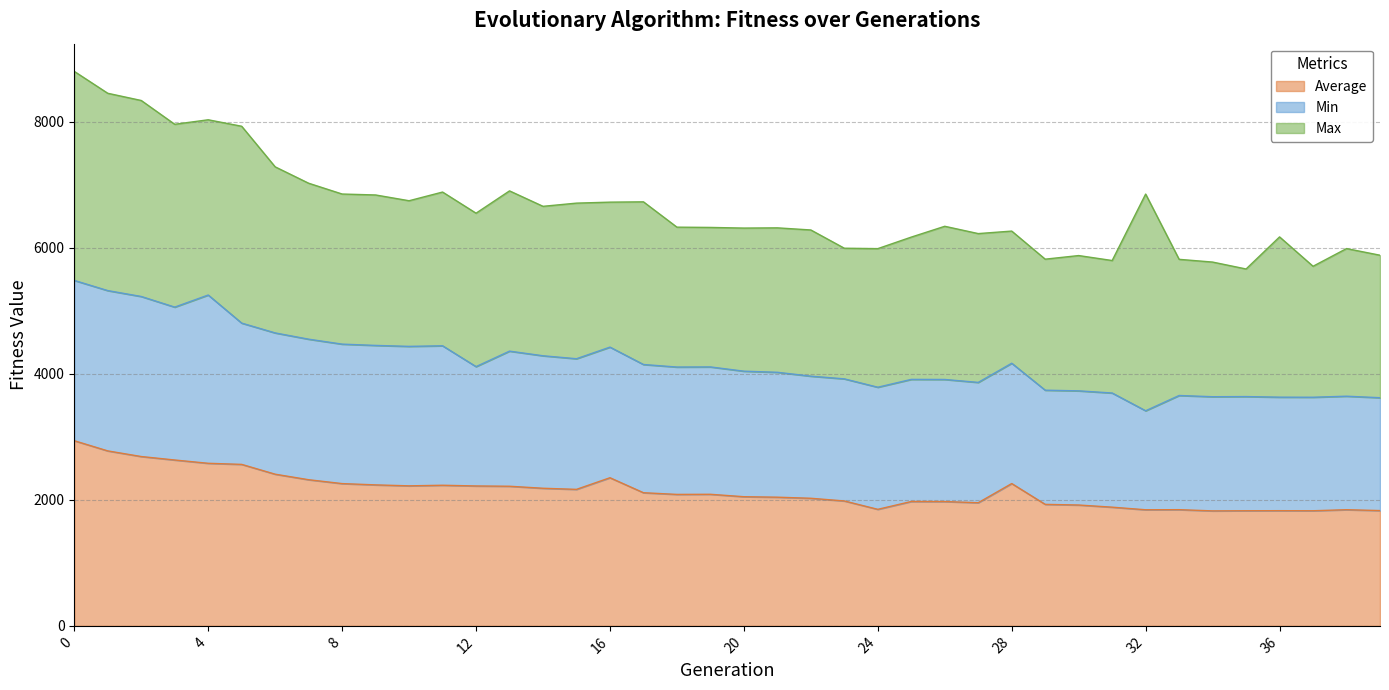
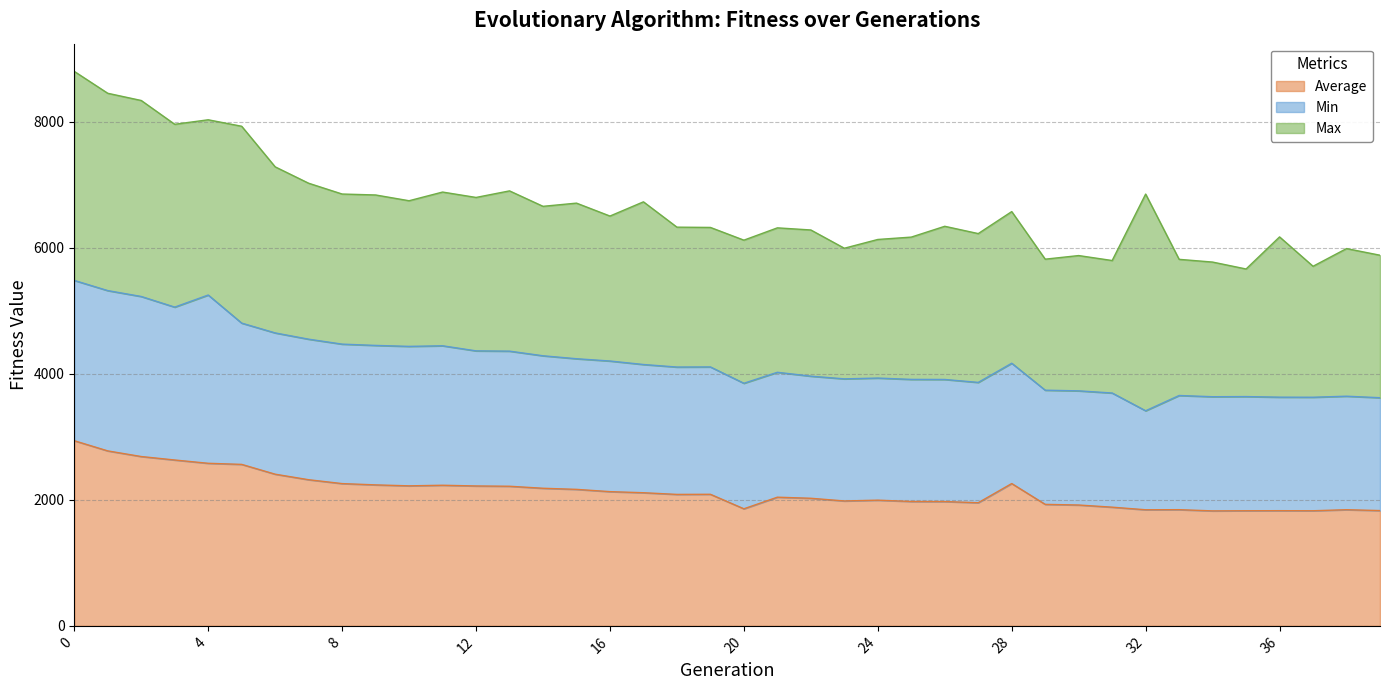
  {
    "Average": {
      "0": 2900,
      "4": 2600,
      "8": 2300,
      "12": 2200,
-     "16": 2400,
-     "20": 2000,
-     "24": 1800,
+     "16": 2100,
+     "20": 1900,
+     "24": 2000,
      "28": 2300,
      "32": 1800,
      "36": 1800
    },
    "Min": {
      "0": 2500,
      "4": 2700,
      "8": 2200,
-     "12": 1900,
+     "12": 2100,
      "16": 2100,
      "20": 2000,
      "24": 1900,
      "28": 1900,
      "32": 1600,
      "36": 1800
    },
    "Max": {
      "0": 3300,
      "4": 2800,
      "8": 2400,
      "12": 2400,
      "16": 2300,
      "20": 2300,
      "24": 2200,
-     "28": 2100,
+     "28": 2400,
      "32": 3400,
      "36": 2500
    }
  }
